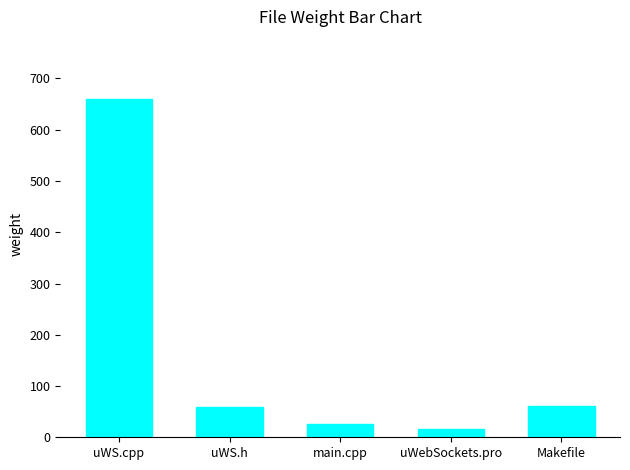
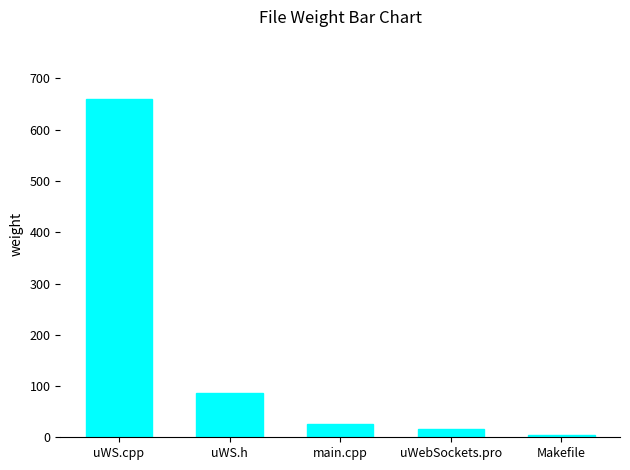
  {
    "uWS.cpp": 660,
-   "uWS.h": 60,
+   "uWS.h": 90,
    "main.cpp": 30,
    "uWebSockets.pro": 20,
-   "Makefile": 60
+   "Makefile": 0
  }
